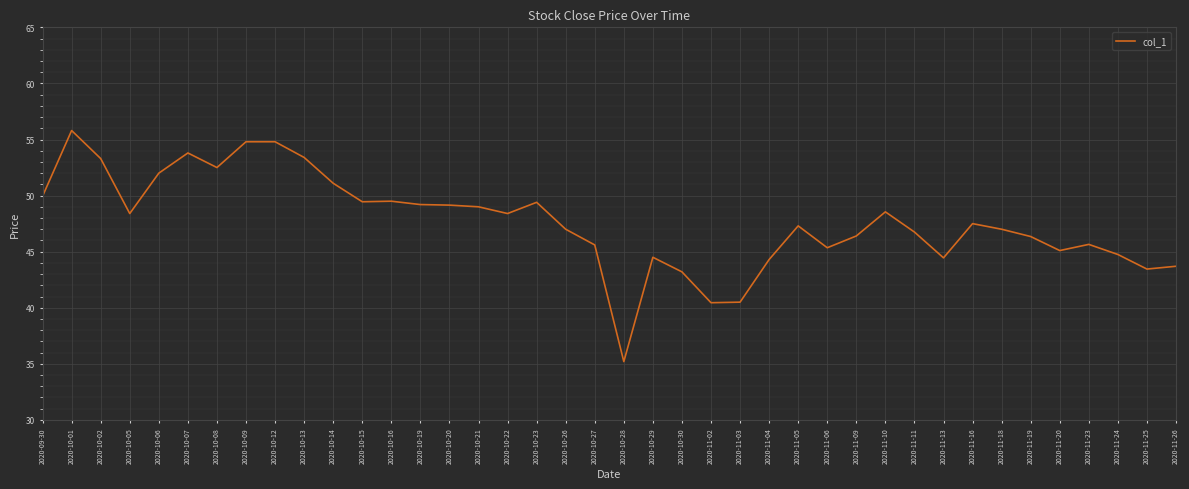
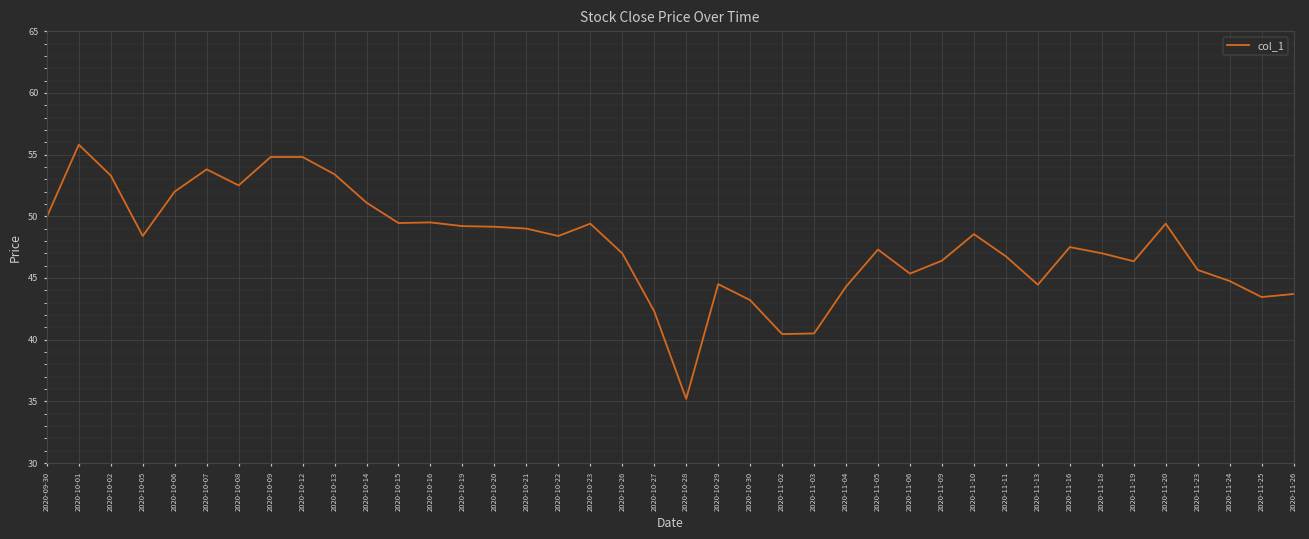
  {
    "2020-09-30": 50.0,
    "2020-10-01": 55.8,
    "2020-10-02": 53.3,
    "2020-10-05": 48.4,
    "2020-10-06": 52.0,
    "2020-10-07": 53.8,
    "2020-10-08": 52.5,
    "2020-10-09": 54.8,
    "2020-10-12": 54.8,
    "2020-10-13": 53.4,
    "2020-10-14": 51.1,
    "2020-10-15": 49.5,
    "2020-10-16": 49.5,
    "2020-10-19": 49.2,
    "2020-10-20": 49.2,
    "2020-10-21": 49.0,
    "2020-10-22": 48.4,
    "2020-10-23": 49.4,
    "2020-10-26": 47.0,
-   "2020-10-27": 45.6,
+   "2020-10-27": 42.3,
    "2020-10-28": 35.2,
    "2020-10-29": 44.5,
    "2020-10-30": 43.2,
    "2020-11-02": 40.5,
    "2020-11-03": 40.5,
    "2020-11-04": 44.3,
    "2020-11-05": 47.3,
    "2020-11-06": 45.4,
    "2020-11-09": 46.4,
    "2020-11-10": 48.6,
    "2020-11-11": 46.8,
    "2020-11-13": 44.5,
    "2020-11-16": 47.5,
    "2020-11-18": 47.0,
    "2020-11-19": 46.4,
-   "2020-11-20": 45.1,
+   "2020-11-20": 49.4,
    "2020-11-23": 45.7,
    "2020-11-24": 44.8,
    "2020-11-25": 43.5,
    "2020-11-26": 43.7
  }
